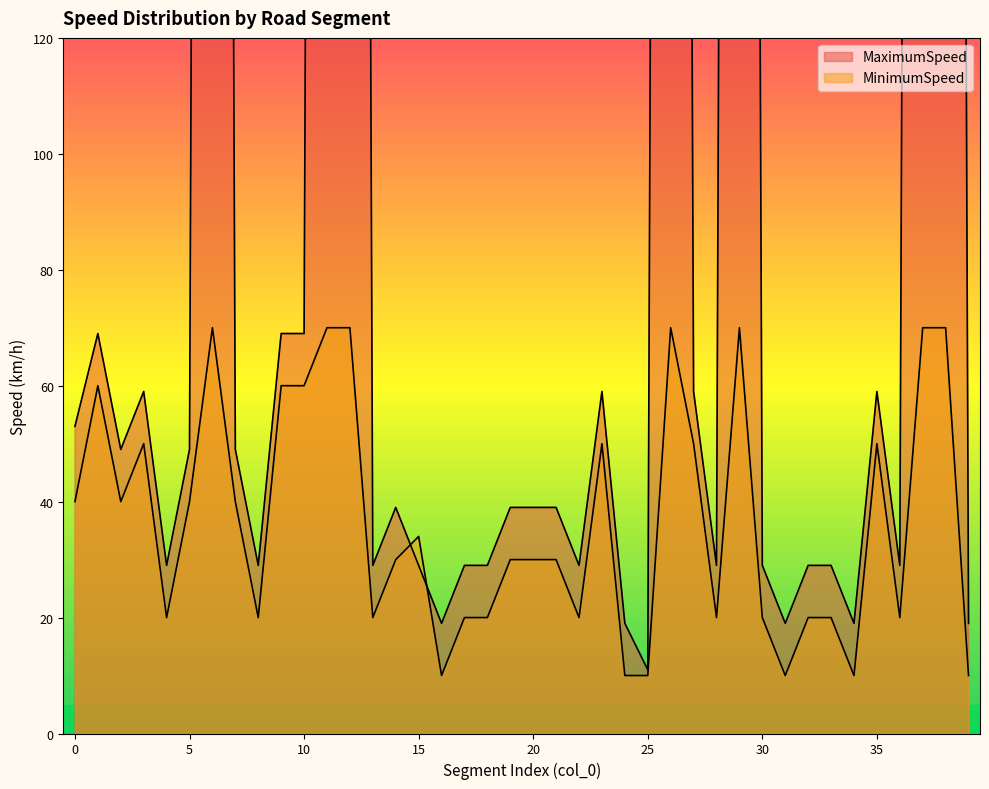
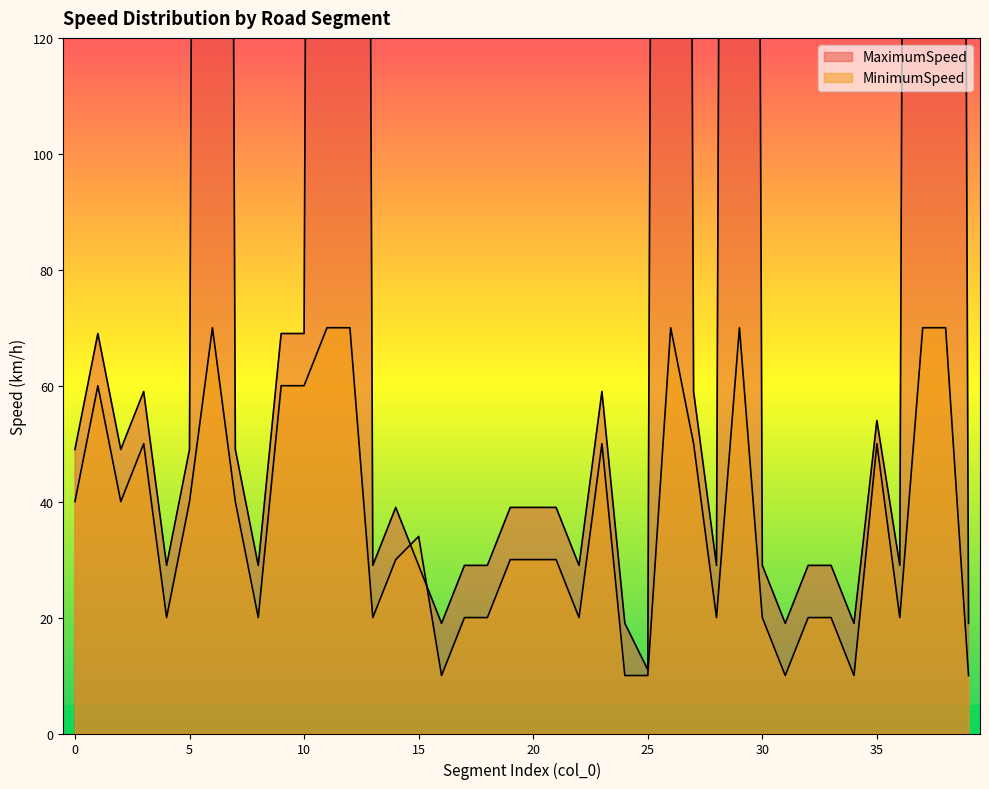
  {
    "MaximumSpeed": {
-     "0": 53,
+     "0": 49,
      "5": 49,
      "10": 69,
      "15": 29,
      "20": 39,
      "25": 11,
      "30": 29,
-     "35": 59
+     "35": 54
    },
    "MinimumSpeed": {
      "0": 40,
      "5": 40,
      "10": 60,
      "15": 34,
      "20": 30,
      "25": 10,
      "30": 20,
      "35": 50
    }
  }
